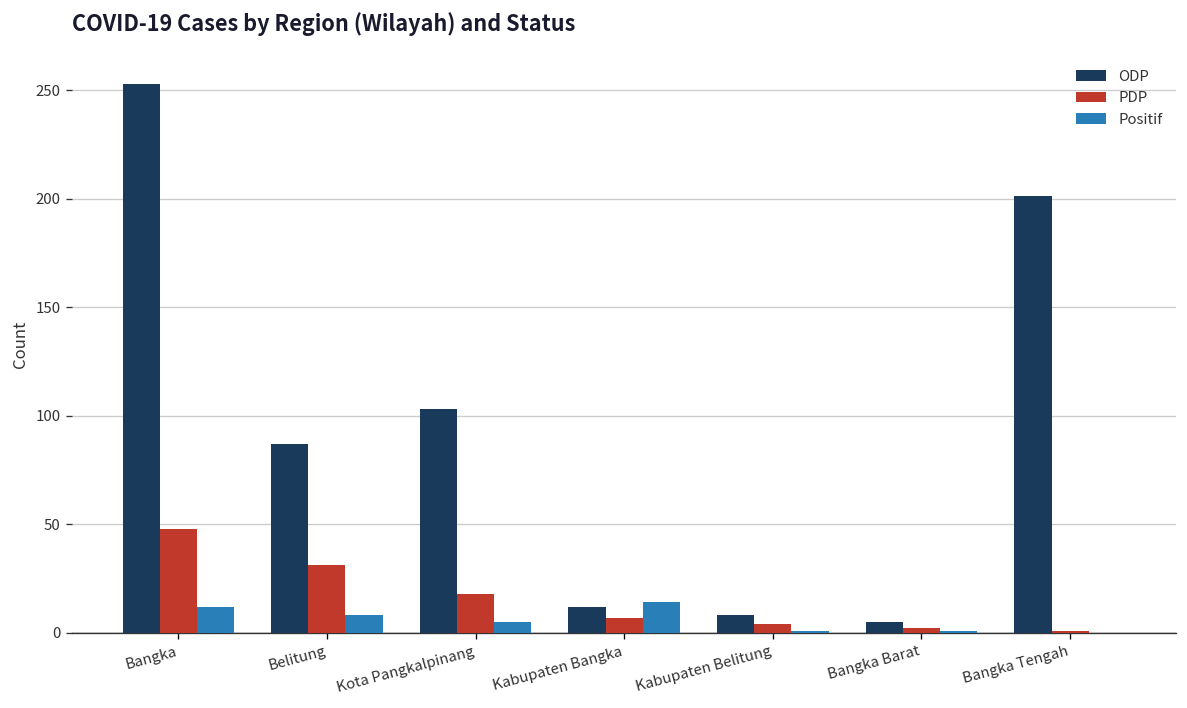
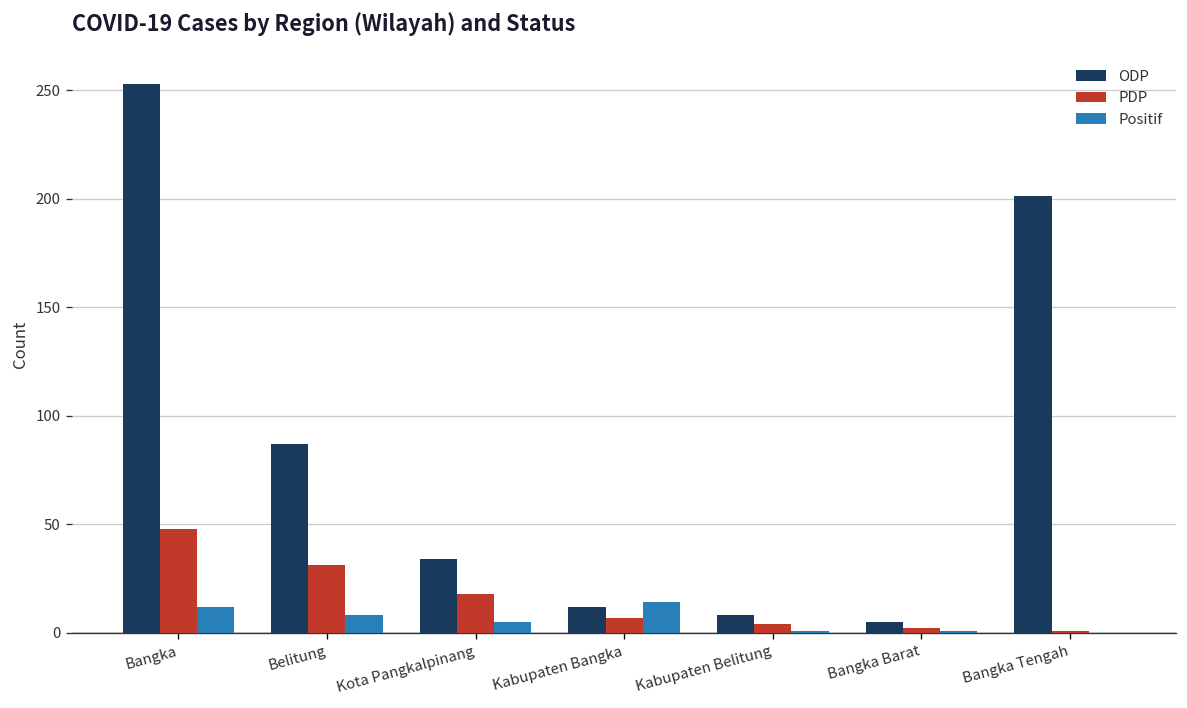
  {
    "ODP": {
      "Bangka": 253,
      "Belitung": 87,
-     "Kota Pangkalpinang": 103,
+     "Kota Pangkalpinang": 34,
      "Kabupaten Bangka": 12,
      "Kabupaten Belitung": 8,
      "Bangka Barat": 5,
      "Bangka Tengah": 201
    },
    "PDP": {
      "Bangka": 48,
      "Belitung": 31,
      "Kota Pangkalpinang": 18,
      "Kabupaten Bangka": 7,
      "Kabupaten Belitung": 4,
      "Bangka Barat": 2
    },
    "Positif": {
      "Bangka": 12,
      "Belitung": 8,
      "Kota Pangkalpinang": 5,
      "Kabupaten Bangka": 14,
      "Bangka Tengah": 0
    }
  }
